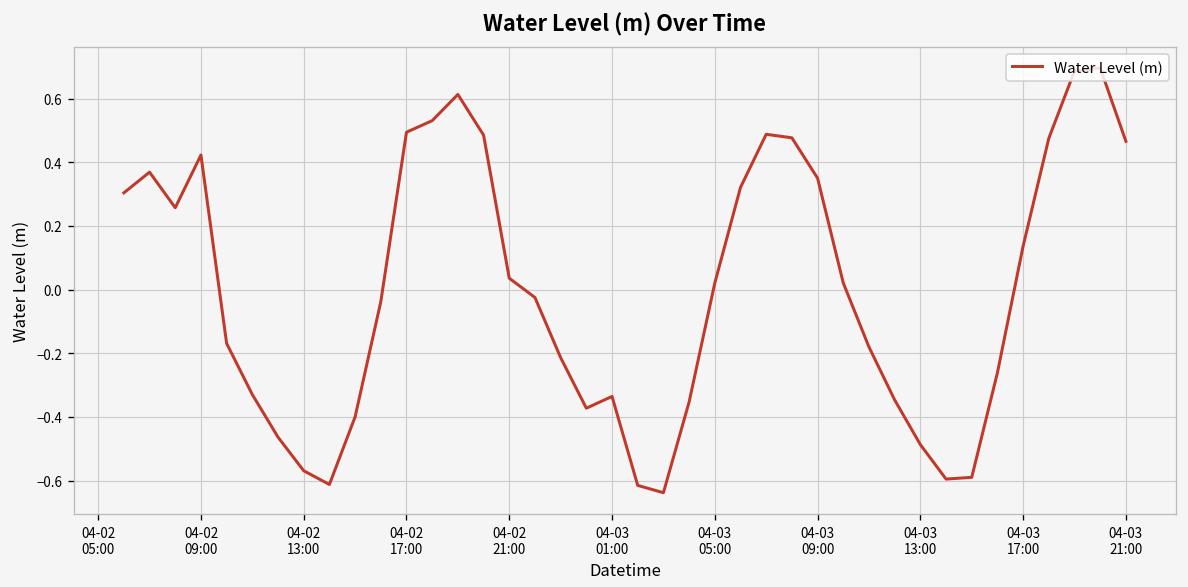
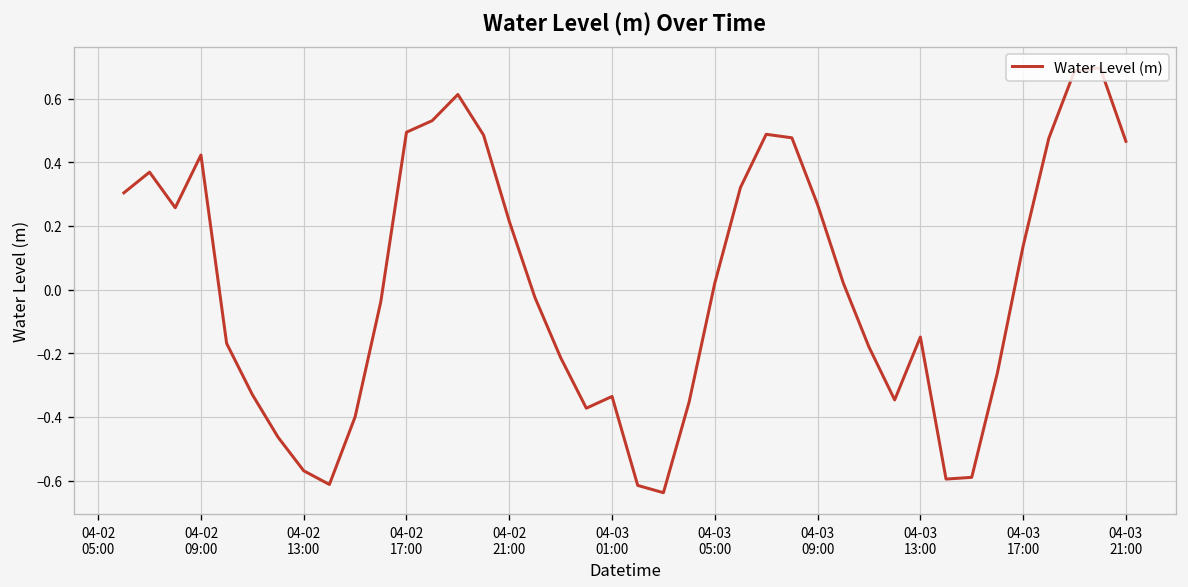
  {
    "04-02 09:00": 0.42,
    "04-02 13:00": -0.57,
    "04-02 17:00": 0.49,
-   "04-02 21:00": 0.04,
+   "04-02 21:00": 0.21,
    "04-03 01:00": -0.34,
    "04-03 05:00": 0.02,
-   "04-03 09:00": 0.35,
-   "04-03 13:00": -0.49,
+   "04-03 09:00": 0.27,
+   "04-03 13:00": -0.15,
    "04-03 17:00": 0.14,
    "04-03 21:00": 0.47
  }
